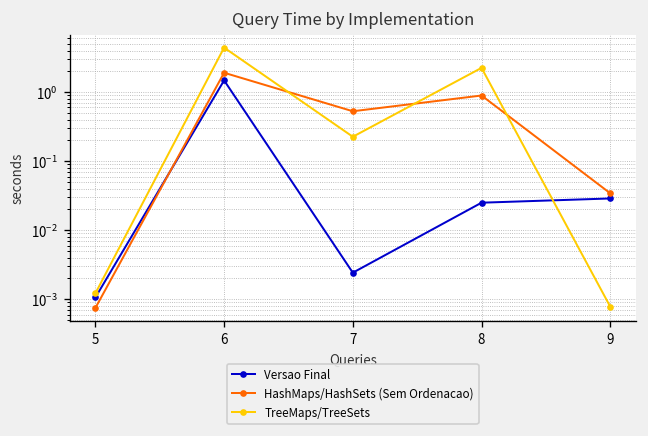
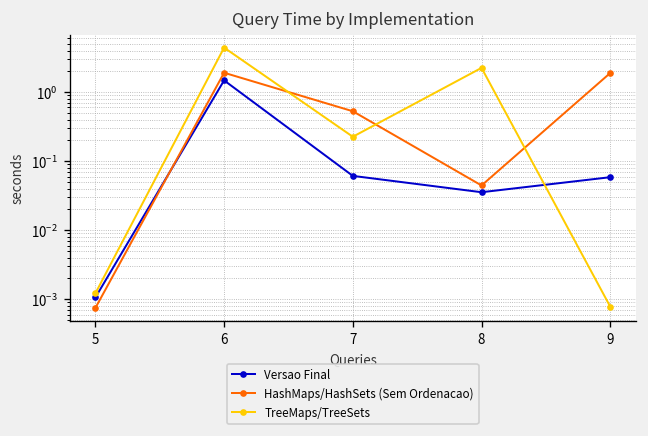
  {
    "Versao Final": {
      "5": 0.0011,
      "6": 1.5,
-     "7": 0.0024,
-     "8": 0.03,
-     "9": 0.03
+     "7": 0.06,
+     "8": 0.04,
+     "9": 0.06
    },
    "HashMaps/HashSets (Sem Ordenacao)": {
      "5": 0.0007,
      "6": 1.9,
      "7": 0.5,
-     "8": 0.9,
-     "9": 0.03
+     "8": 0.04,
+     "9": 1.9
    },
    "TreeMaps/TreeSets": {
      "5": 0.0012,
      "6": 4,
      "7": 0.23,
      "8": 2.2,
      "9": 0.0008
    }
  }
